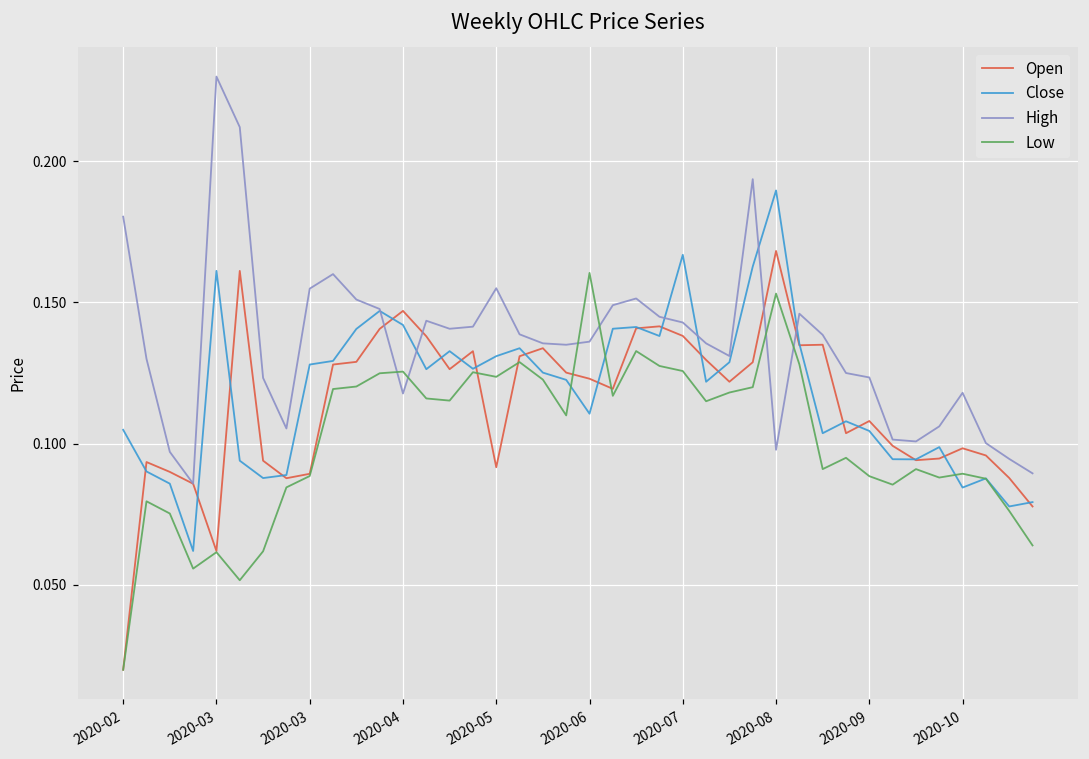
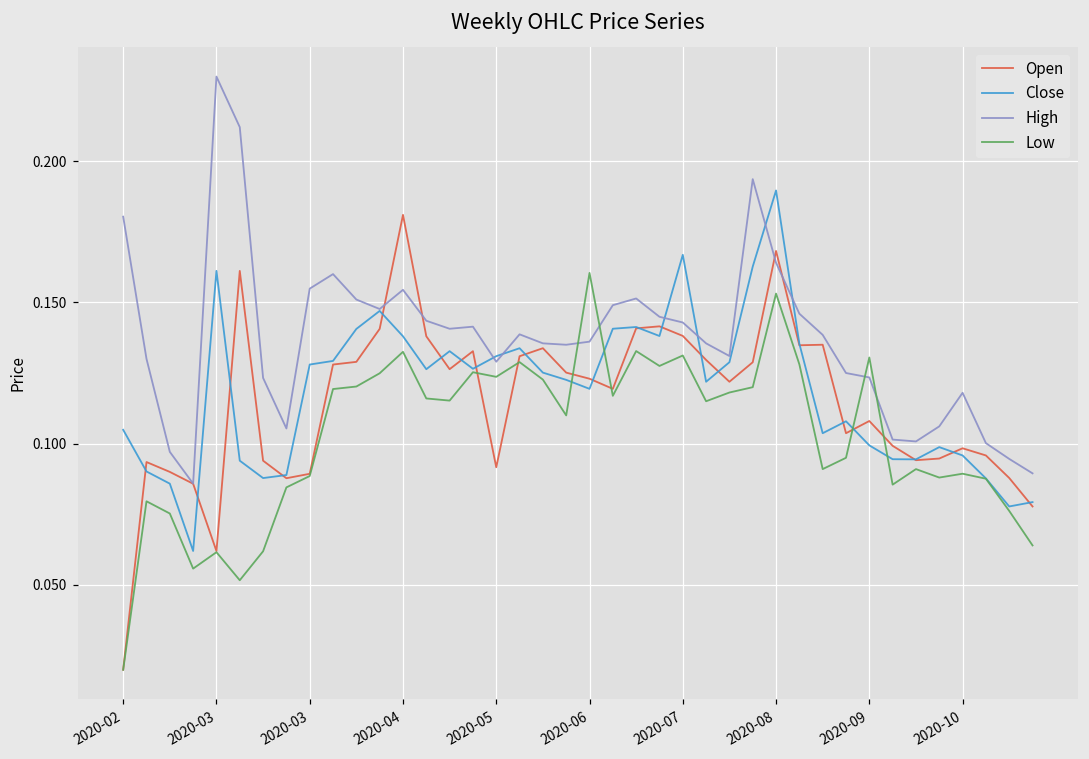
  {
    "Open": {
-     "2020-04": 0.147,
+     "2020-04": 0.181,
      "2020-05": 0.092,
      "2020-06": 0.123,
      "2020-07": 0.138,
      "2020-08": 0.168,
      "2020-09": 0.108,
      "2020-10": 0.098
    },
    "Close": {
      "2020-02": 0.105,
-     "2020-04": 0.142,
+     "2020-04": 0.138,
      "2020-05": 0.131,
-     "2020-06": 0.111,
+     "2020-06": 0.119,
      "2020-07": 0.167,
      "2020-08": 0.190,
-     "2020-09": 0.105,
-     "2020-10": 0.084
+     "2020-09": 0.099,
+     "2020-10": 0.096
    },
    "High": {
      "2020-02": 0.180,
-     "2020-04": 0.118,
-     "2020-05": 0.155,
+     "2020-04": 0.154,
+     "2020-05": 0.129,
      "2020-06": 0.136,
      "2020-07": 0.143,
-     "2020-08": 0.098,
+     "2020-08": 0.164,
      "2020-09": 0.123,
      "2020-10": 0.118
    },
    "Low": {
-     "2020-04": 0.126,
+     "2020-04": 0.133,
      "2020-05": 0.124,
      "2020-06": 0.160,
-     "2020-07": 0.126,
+     "2020-07": 0.131,
      "2020-08": 0.153,
-     "2020-09": 0.089,
+     "2020-09": 0.131,
      "2020-10": 0.089
    }
  }
